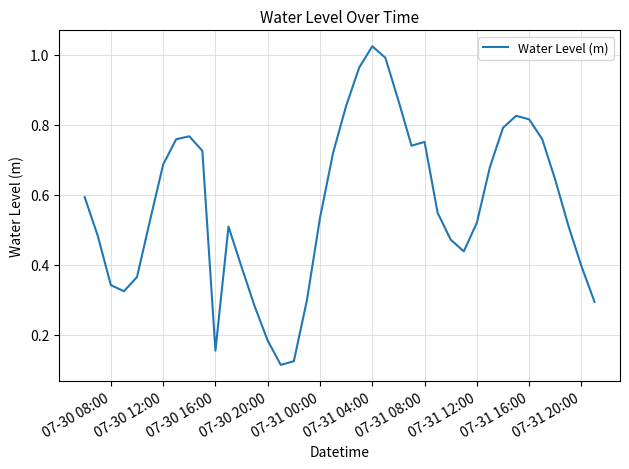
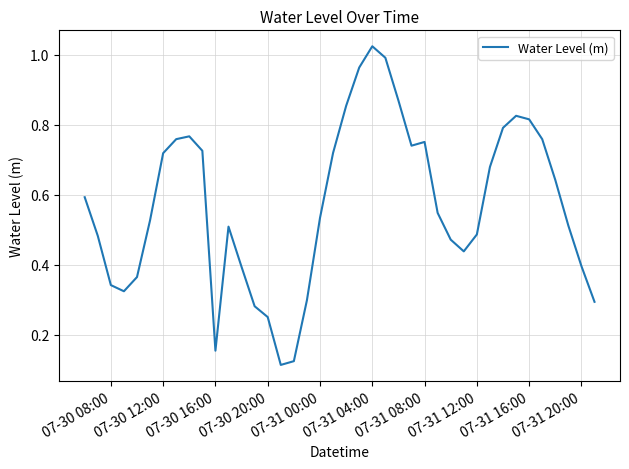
  {
    "07-30 08:00": 0.34,
-   "07-30 12:00": 0.69,
+   "07-30 12:00": 0.72,
    "07-30 16:00": 0.16,
-   "07-30 20:00": 0.18,
+   "07-30 20:00": 0.25,
    "07-31 00:00": 0.53,
    "07-31 04:00": 1.02,
    "07-31 08:00": 0.75,
-   "07-31 12:00": 0.52,
+   "07-31 12:00": 0.49,
    "07-31 16:00": 0.82,
    "07-31 20:00": 0.40
  }
